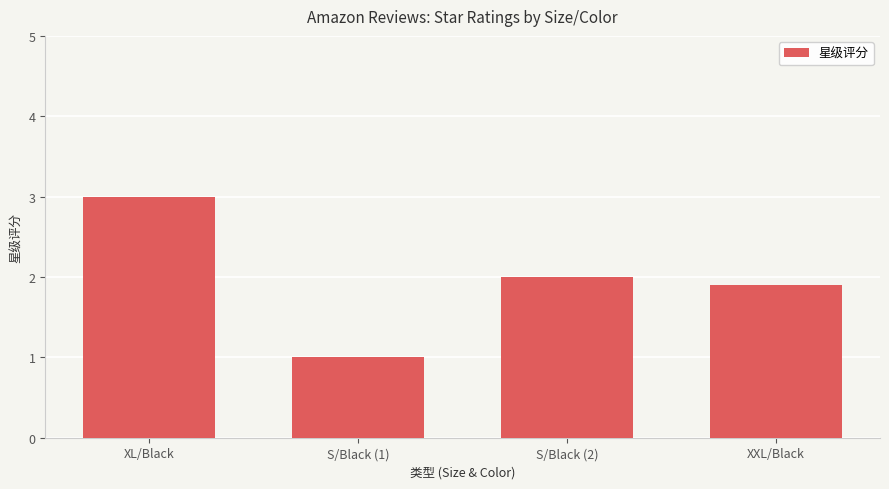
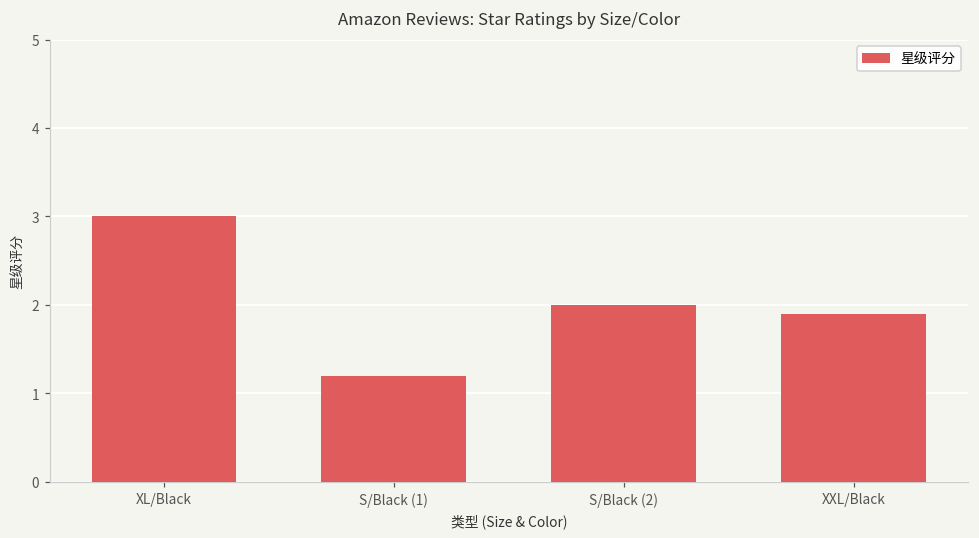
  {
    "XL/Black": 3.0,
-   "S/Black (1)": 1.0,
+   "S/Black (1)": 1.2,
    "S/Black (2)": 2.0,
    "XXL/Black": 1.9
  }
